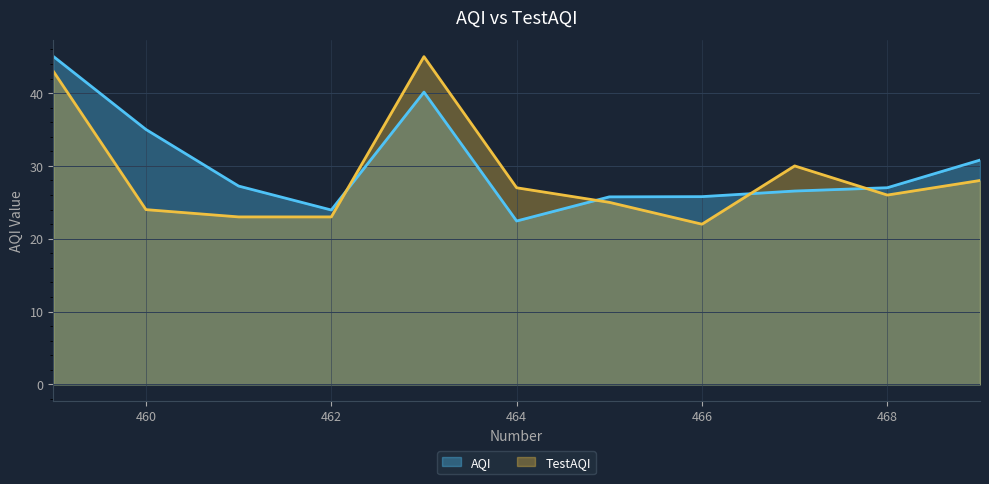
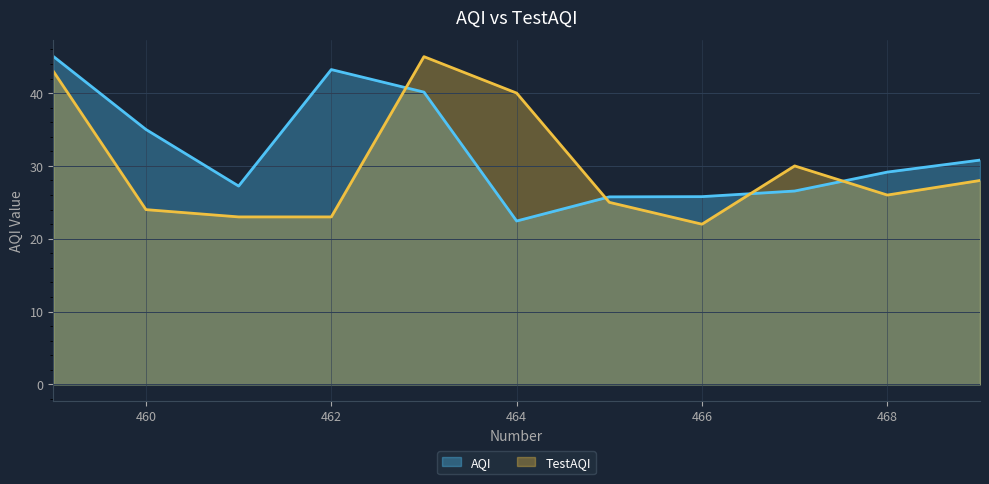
  {
    "AQI": {
      "460": 35,
-     "462": 24,
+     "462": 43,
      "464": 22,
      "466": 26,
-     "468": 27
+     "468": 29
    },
    "TestAQI": {
      "460": 24,
      "462": 23,
-     "464": 27,
+     "464": 40,
      "466": 22,
      "468": 26
    }
  }
